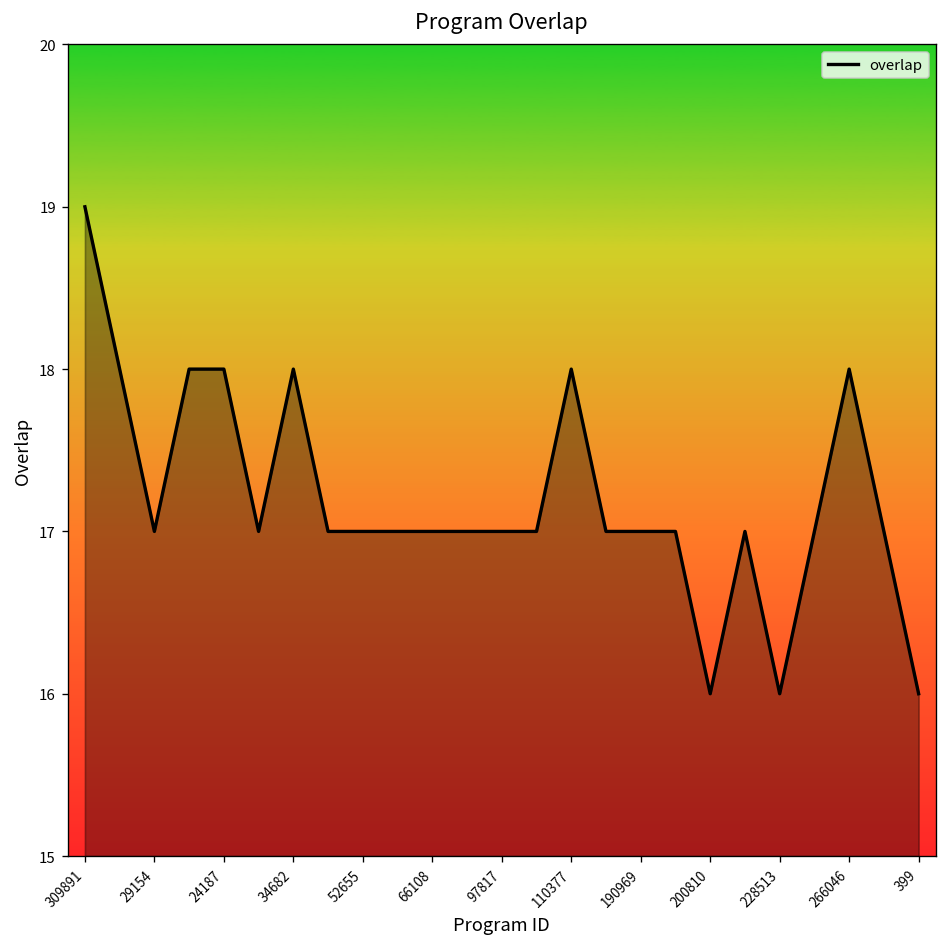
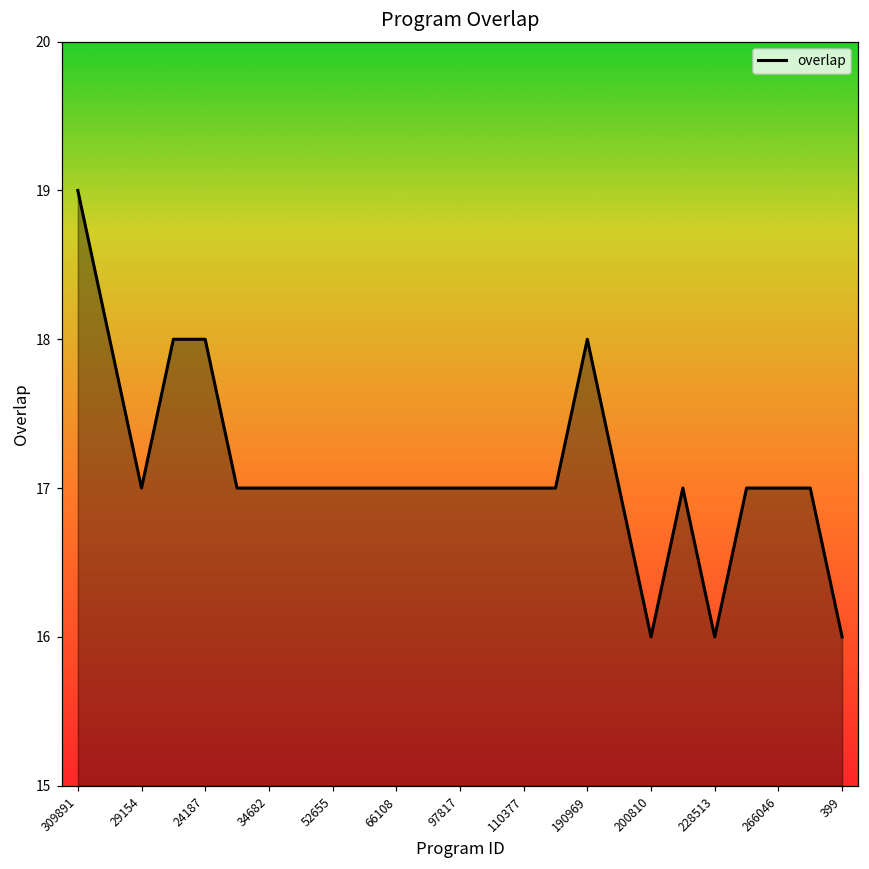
  {
    "309891": 19,
    "29154": 17,
    "24187": 18,
-   "34682": 18,
+   "34682": 17,
    "52655": 17,
    "66108": 17,
    "97817": 17,
-   "110377": 18,
-   "190969": 17,
+   "110377": 17,
+   "190969": 18,
    "200810": 16,
    "228513": 16,
-   "266046": 18,
+   "266046": 17,
    "399": 16
  }
